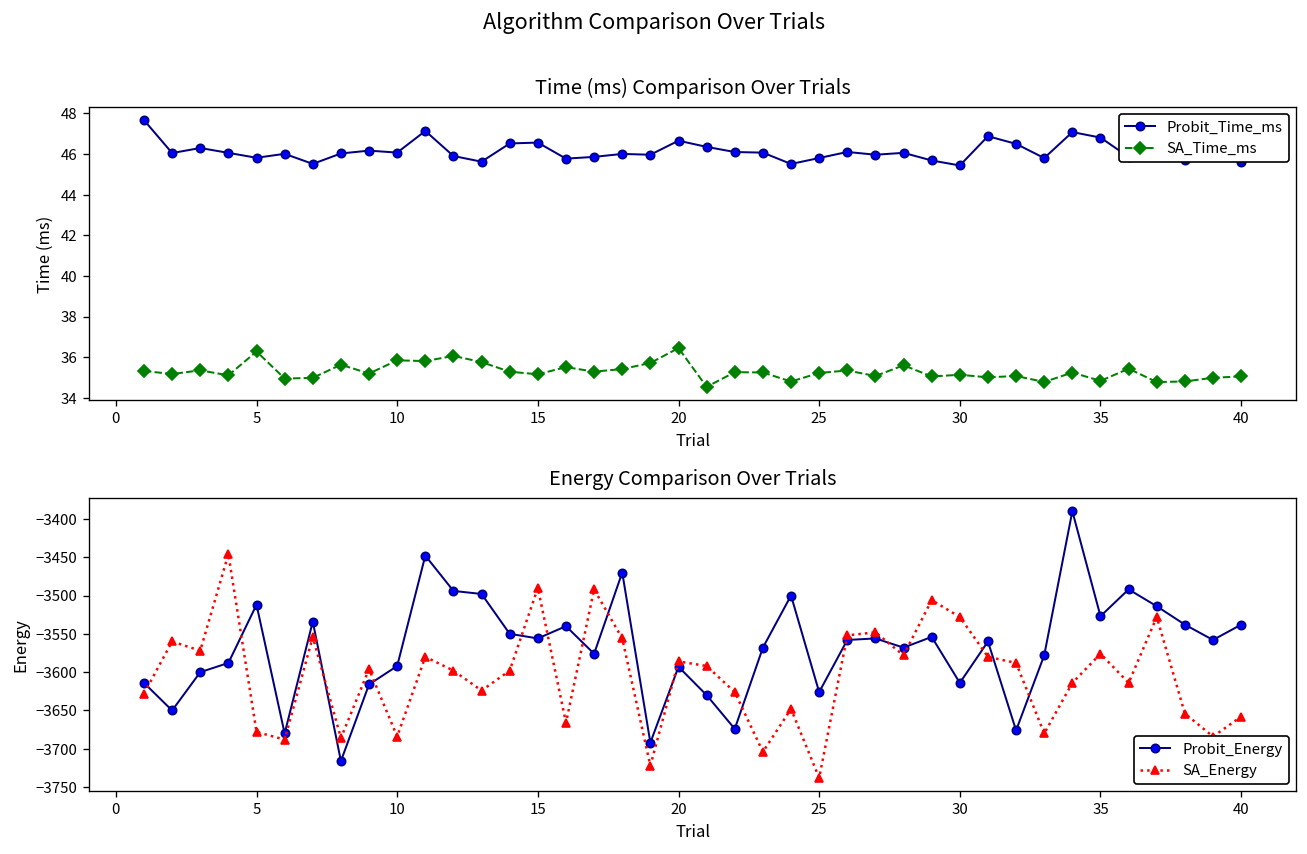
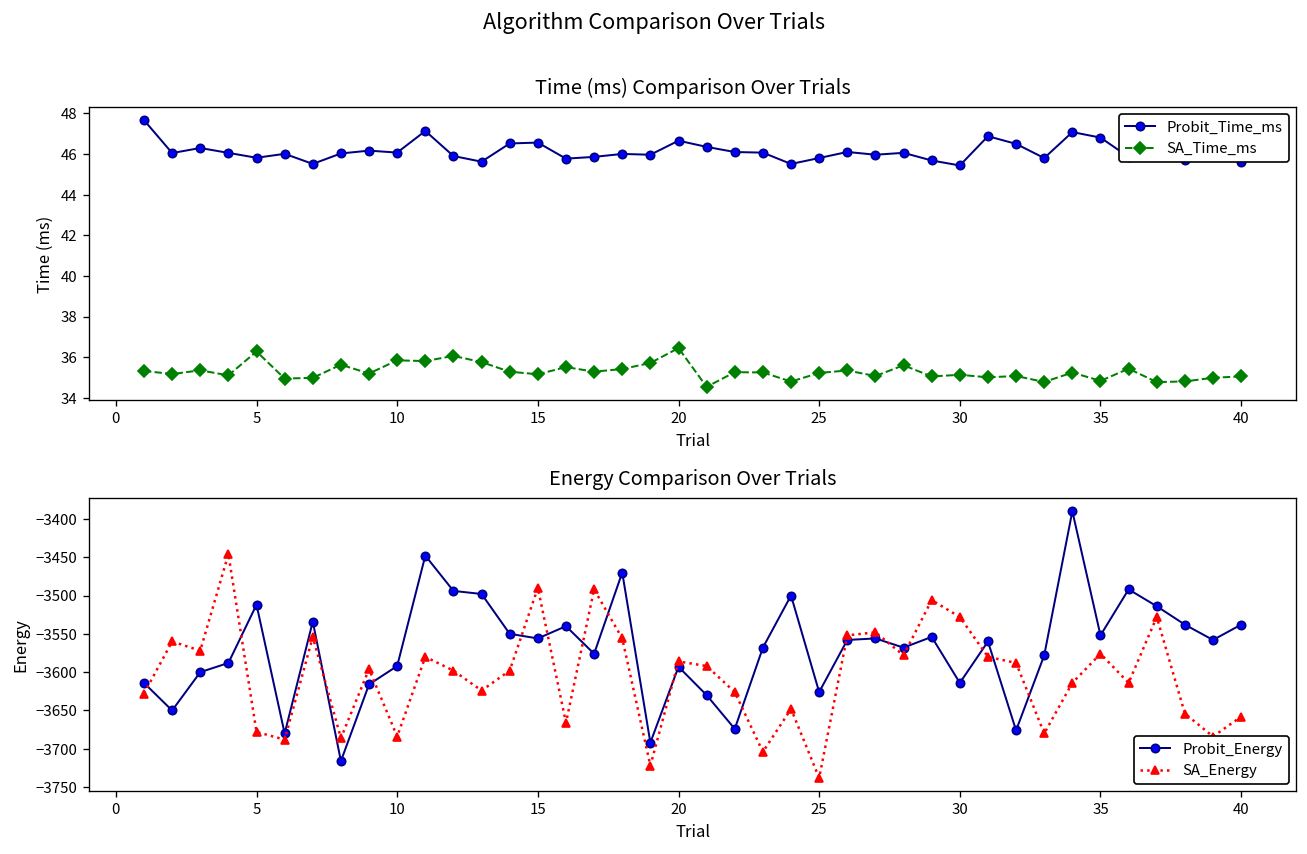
  {
    "Time (ms) Comparison Over Trials": {
      "Probit_Time_ms": {
        "5": 45.8,
        "10": 46.1,
        "15": 46.6,
        "20": 46.7,
        "25": 45.8,
        "30": 45.4,
        "35": 46.8
      },
      "SA_Time_ms": {
        "5": 36.3,
        "10": 35.8,
        "15": 35.2,
        "20": 36.4,
        "25": 35.2,
        "30": 35.1,
        "35": 34.8,
        "40": 35.1
      }
    },
    "Energy Comparison Over Trials": {
      "Probit_Energy": {
        "5": -3510,
        "10": -3590,
        "15": -3560,
        "20": -3590,
        "25": -3630,
        "30": -3610,
-       "35": -3530,
+       "35": -3550,
        "40": -3540
      },
      "SA_Energy": {
        "5": -3680,
        "10": -3680,
        "15": -3490,
        "20": -3590,
        "25": -3740,
        "30": -3530,
        "35": -3580,
        "40": -3660
      }
    }
  }
